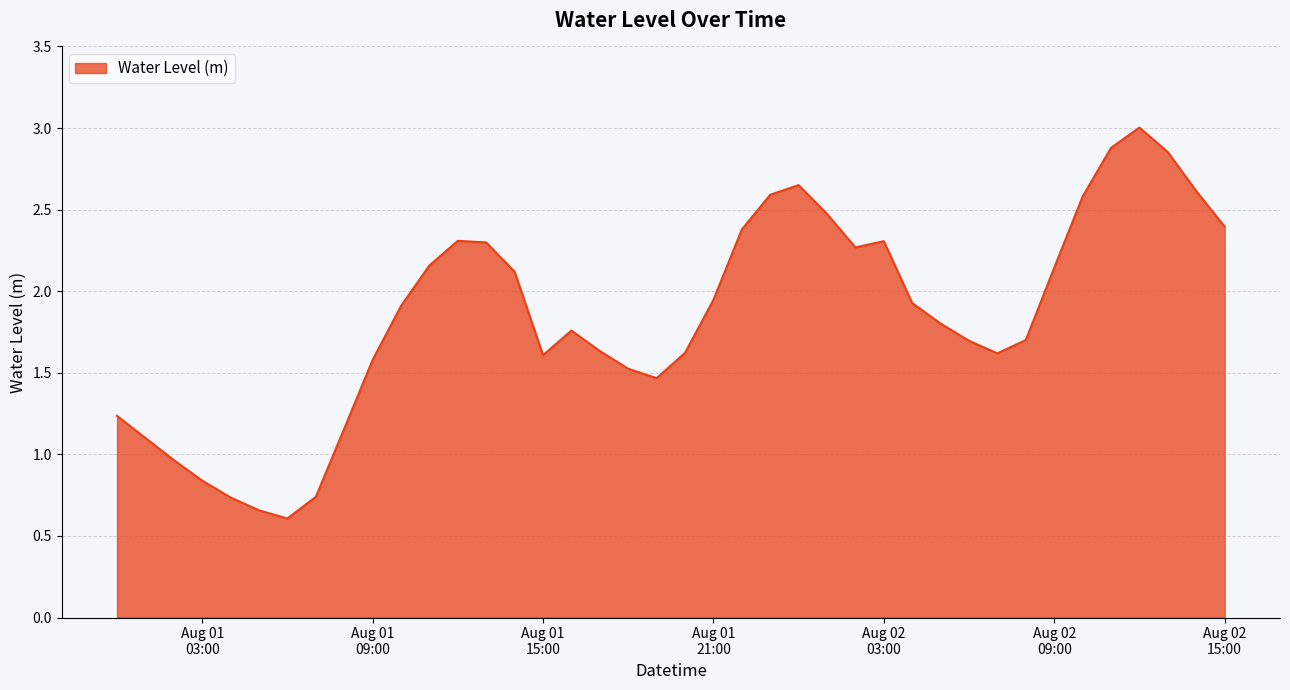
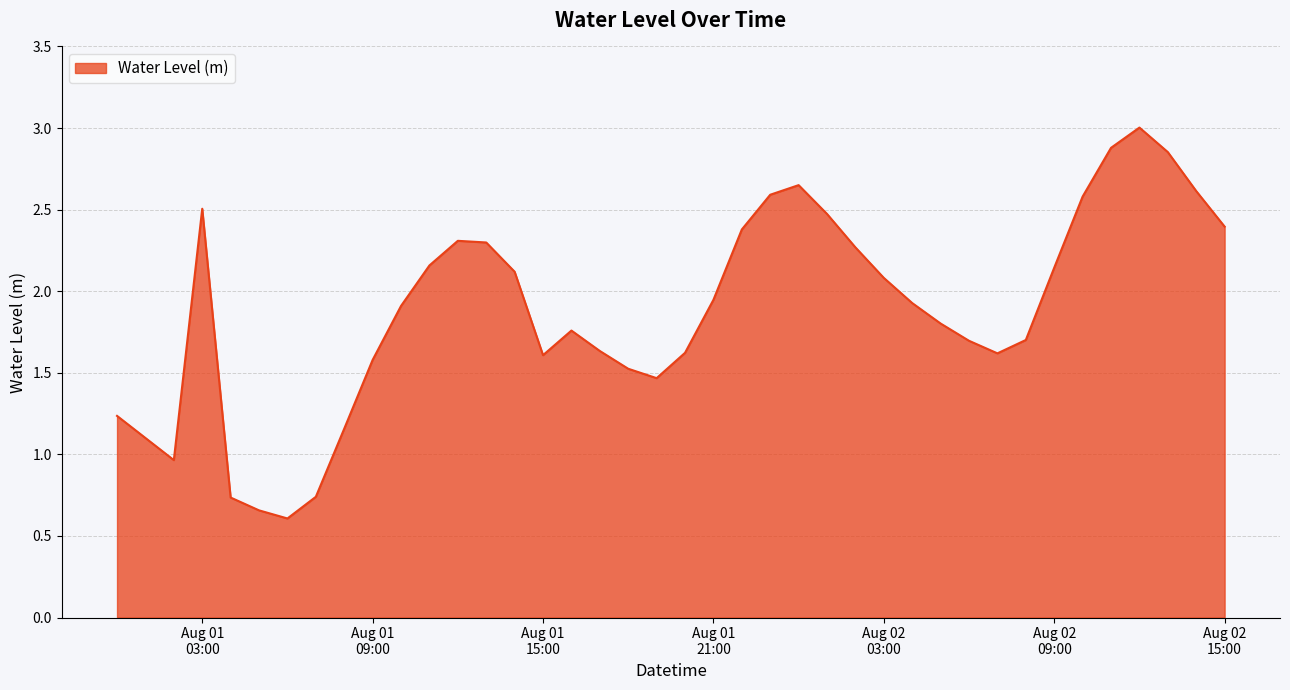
  {
-   "Aug 01 03:00": 0.84,
+   "Aug 01 03:00": 2.51,
    "Aug 01 09:00": 1.58,
    "Aug 01 15:00": 1.61,
    "Aug 01 21:00": 1.95,
-   "Aug 02 03:00": 2.31,
+   "Aug 02 03:00": 2.08,
    "Aug 02 09:00": 2.14,
    "Aug 02 15:00": 2.40
  }
